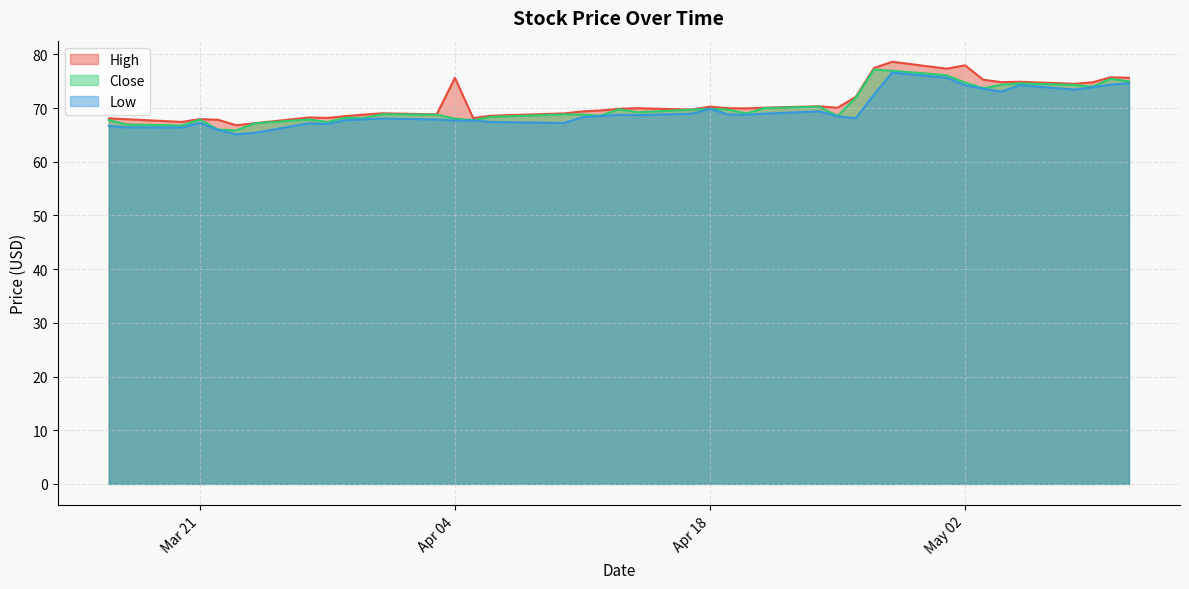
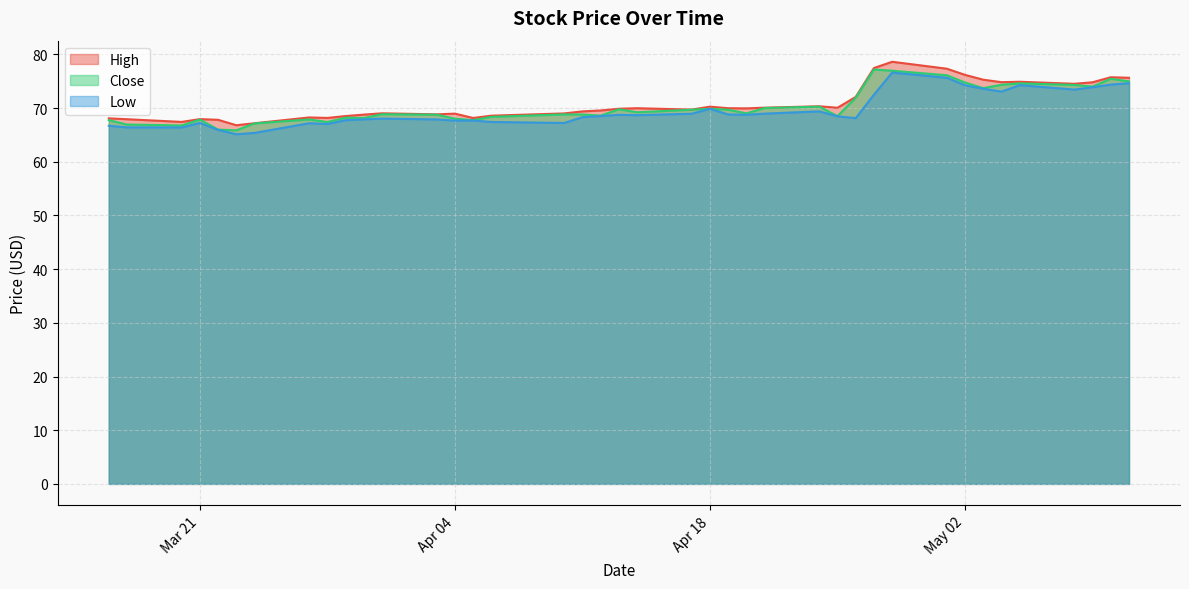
  {
    "High": {
-     "Apr 04": 76,
-     "May 02": 78
+     "Apr 04": 69,
+     "May 02": 76
    },
    "Close": {
      "May 02": 75
    },
    "Low": {
      "Mar 21": 67,
      "May 02": 74
    }
  }
